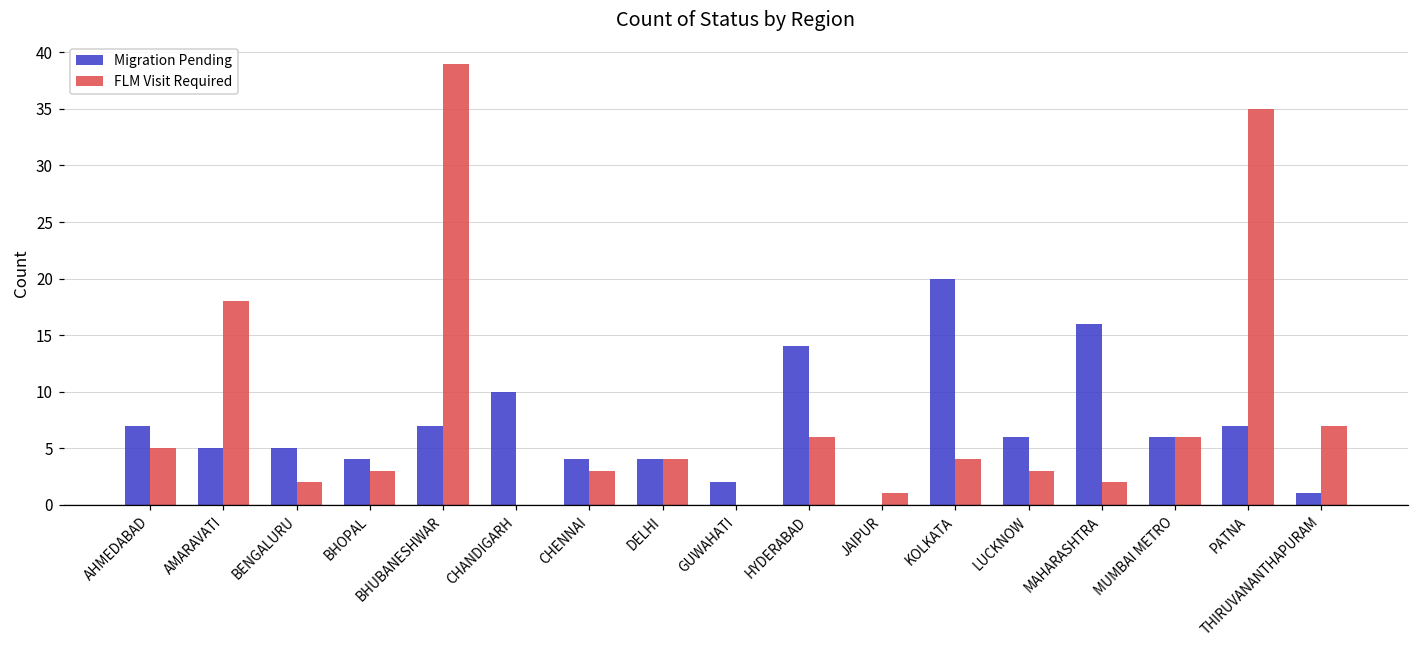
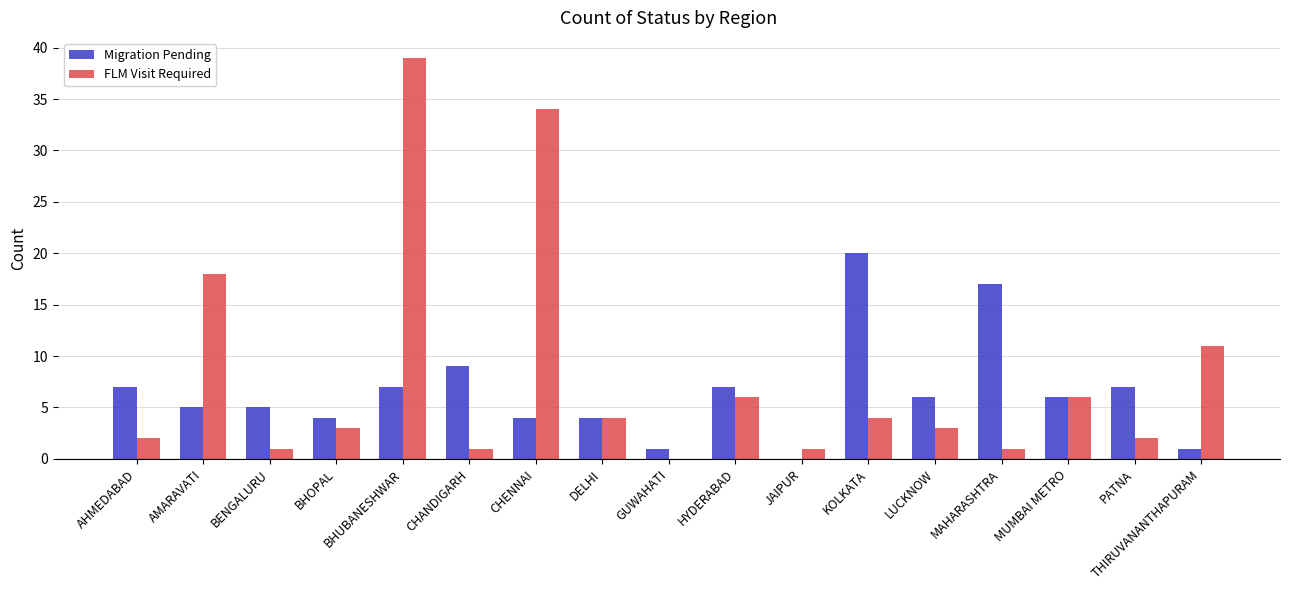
  {
    "Migration Pending": {
      "AHMEDABAD": 7,
      "AMARAVATI": 5,
      "BENGALURU": 5,
      "BHOPAL": 4,
      "BHUBANESHWAR": 7,
-     "CHANDIGARH": 10,
+     "CHANDIGARH": 9,
      "CHENNAI": 4,
      "DELHI": 4,
-     "GUWAHATI": 2,
-     "HYDERABAD": 14,
+     "GUWAHATI": 1,
+     "HYDERABAD": 7,
      "JAIPUR": 0,
      "KOLKATA": 20,
      "LUCKNOW": 6,
-     "MAHARASHTRA": 16,
+     "MAHARASHTRA": 17,
      "MUMBAI METRO": 6,
      "PATNA": 7,
      "THIRUVANANTHAPURAM": 1
    },
    "FLM Visit Required": {
-     "AHMEDABAD": 5,
+     "AHMEDABAD": 2,
      "AMARAVATI": 18,
-     "BENGALURU": 2,
+     "BENGALURU": 1,
      "BHOPAL": 3,
      "BHUBANESHWAR": 39,
-     "CHANDIGARH": 0,
-     "CHENNAI": 3,
+     "CHANDIGARH": 1,
+     "CHENNAI": 34,
      "DELHI": 4,
      "GUWAHATI": 0,
      "HYDERABAD": 6,
      "JAIPUR": 1,
      "KOLKATA": 4,
      "LUCKNOW": 3,
-     "MAHARASHTRA": 2,
+     "MAHARASHTRA": 1,
      "MUMBAI METRO": 6,
-     "PATNA": 35,
-     "THIRUVANANTHAPURAM": 7
+     "PATNA": 2,
+     "THIRUVANANTHAPURAM": 11
    }
  }
